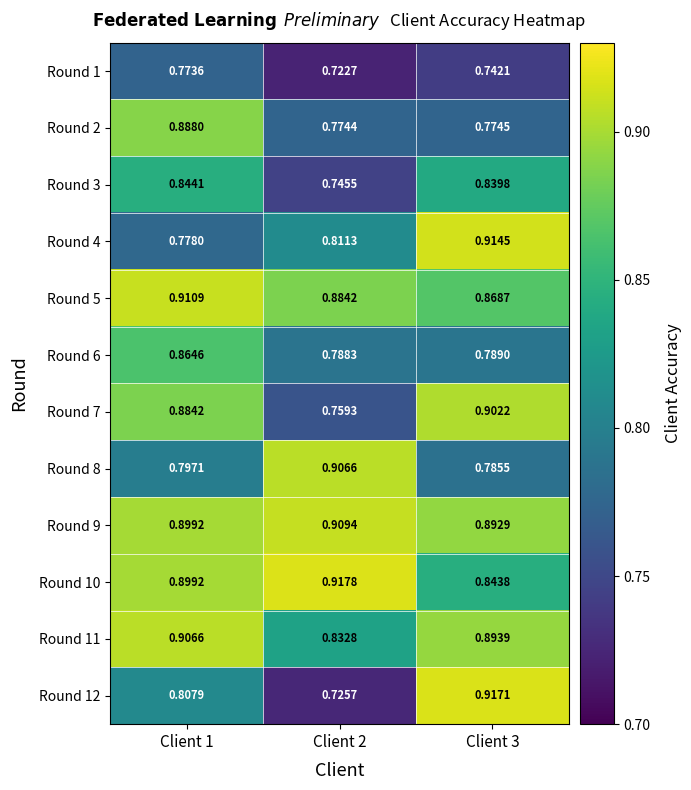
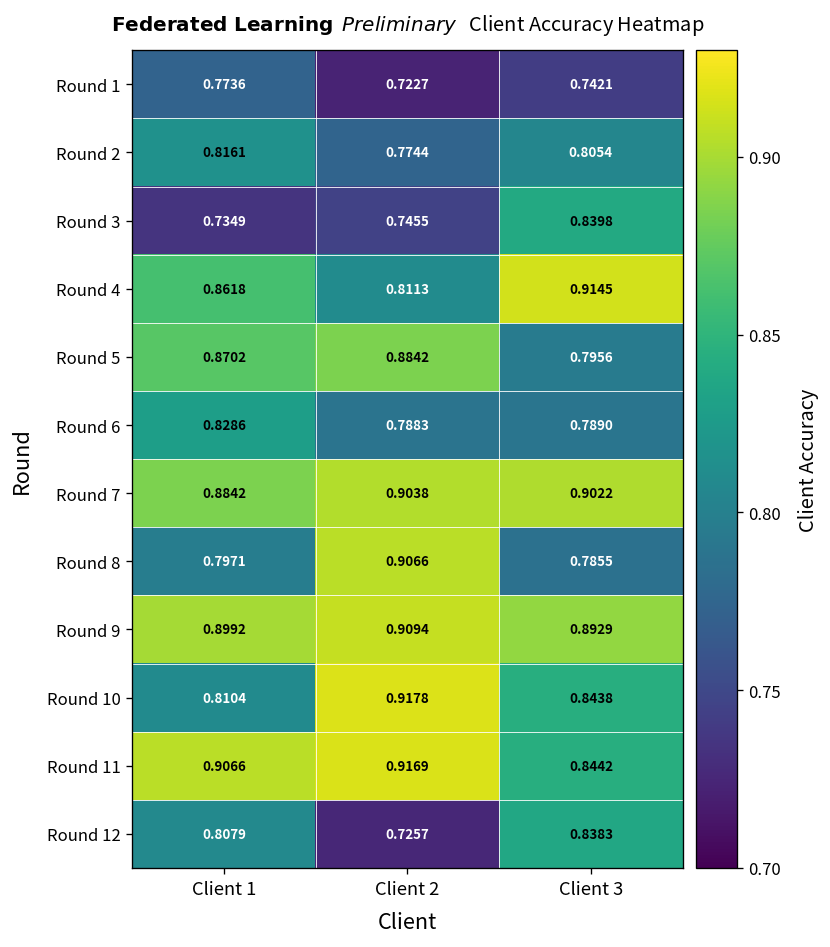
  {
    "Round 1": {
      "Client 1": 0.7736,
      "Client 2": 0.7227,
      "Client 3": 0.7421
    },
    "Round 2": {
-     "Client 1": 0.8880,
+     "Client 1": 0.8161,
      "Client 2": 0.7744,
-     "Client 3": 0.7745
+     "Client 3": 0.8054
    },
    "Round 3": {
-     "Client 1": 0.8441,
+     "Client 1": 0.7349,
      "Client 2": 0.7455,
      "Client 3": 0.8398
    },
    "Round 4": {
-     "Client 1": 0.7780,
+     "Client 1": 0.8618,
      "Client 2": 0.8113,
      "Client 3": 0.9145
    },
    "Round 5": {
-     "Client 1": 0.9109,
+     "Client 1": 0.8702,
      "Client 2": 0.8842,
-     "Client 3": 0.8687
+     "Client 3": 0.7956
    },
    "Round 6": {
-     "Client 1": 0.8646,
+     "Client 1": 0.8286,
      "Client 2": 0.7883,
      "Client 3": 0.7890
    },
    "Round 7": {
      "Client 1": 0.8842,
-     "Client 2": 0.7593,
+     "Client 2": 0.9038,
      "Client 3": 0.9022
    },
    "Round 8": {
      "Client 1": 0.7971,
      "Client 2": 0.9066,
      "Client 3": 0.7855
    },
    "Round 9": {
      "Client 1": 0.8992,
      "Client 2": 0.9094,
      "Client 3": 0.8929
    },
    "Round 10": {
-     "Client 1": 0.8992,
+     "Client 1": 0.8104,
      "Client 2": 0.9178,
      "Client 3": 0.8438
    },
    "Round 11": {
      "Client 1": 0.9066,
-     "Client 2": 0.8328,
-     "Client 3": 0.8939
+     "Client 2": 0.9169,
+     "Client 3": 0.8442
    },
    "Round 12": {
      "Client 1": 0.8079,
      "Client 2": 0.7257,
-     "Client 3": 0.9171
+     "Client 3": 0.8383
    }
  }
